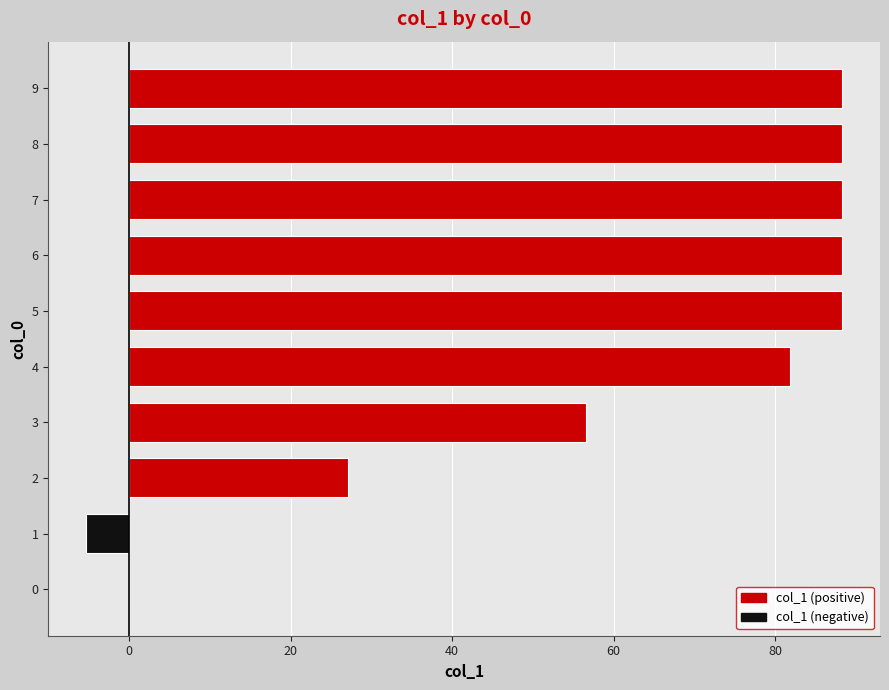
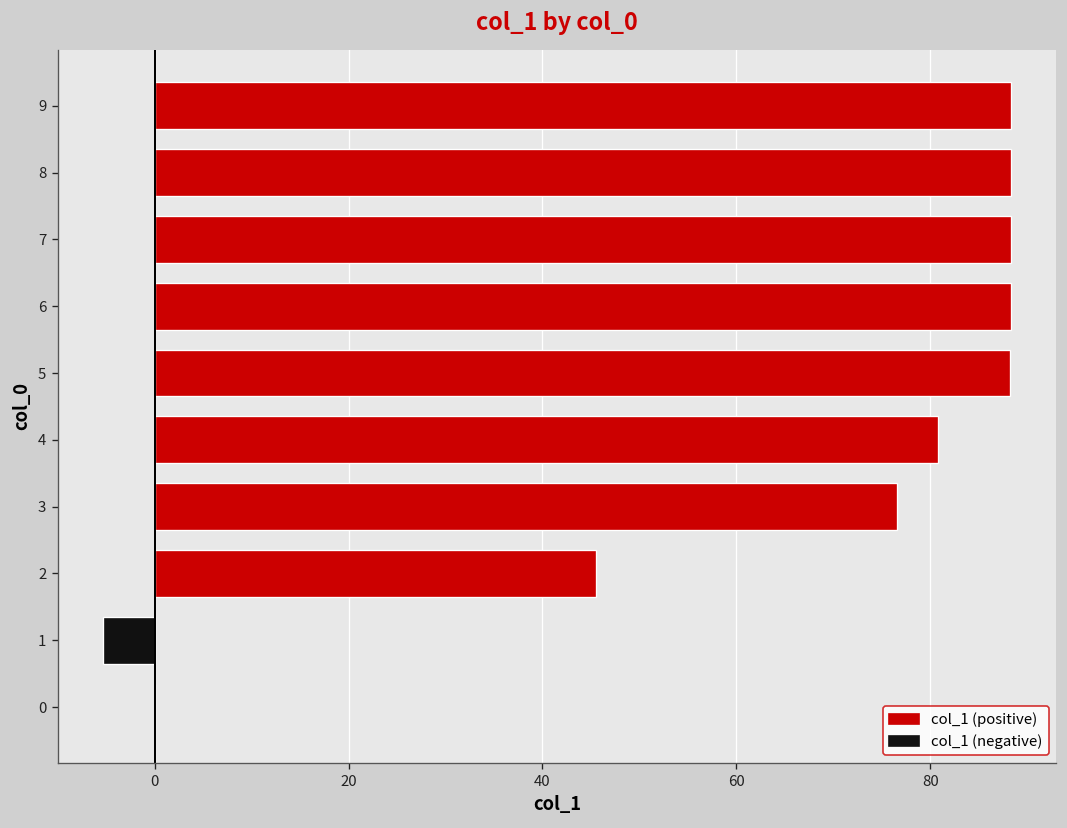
  {
    "9": 88,
    "8": 88,
    "7": 88,
    "6": 88,
    "5": 88,
-   "4": 82,
-   "3": 57,
-   "2": 27,
+   "4": 81,
+   "3": 77,
+   "2": 46,
    "1": -5,
    "0": 0
  }
